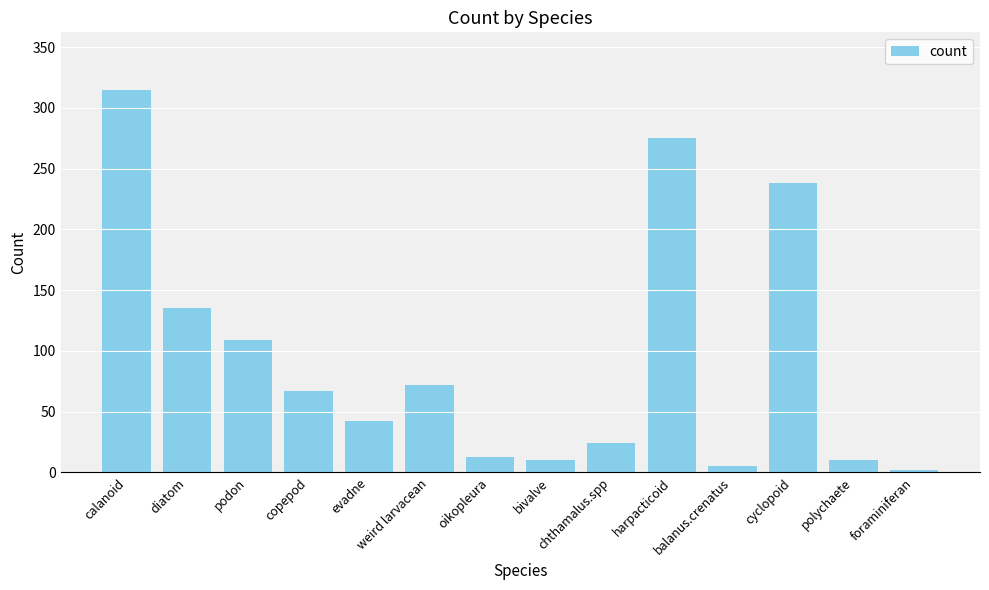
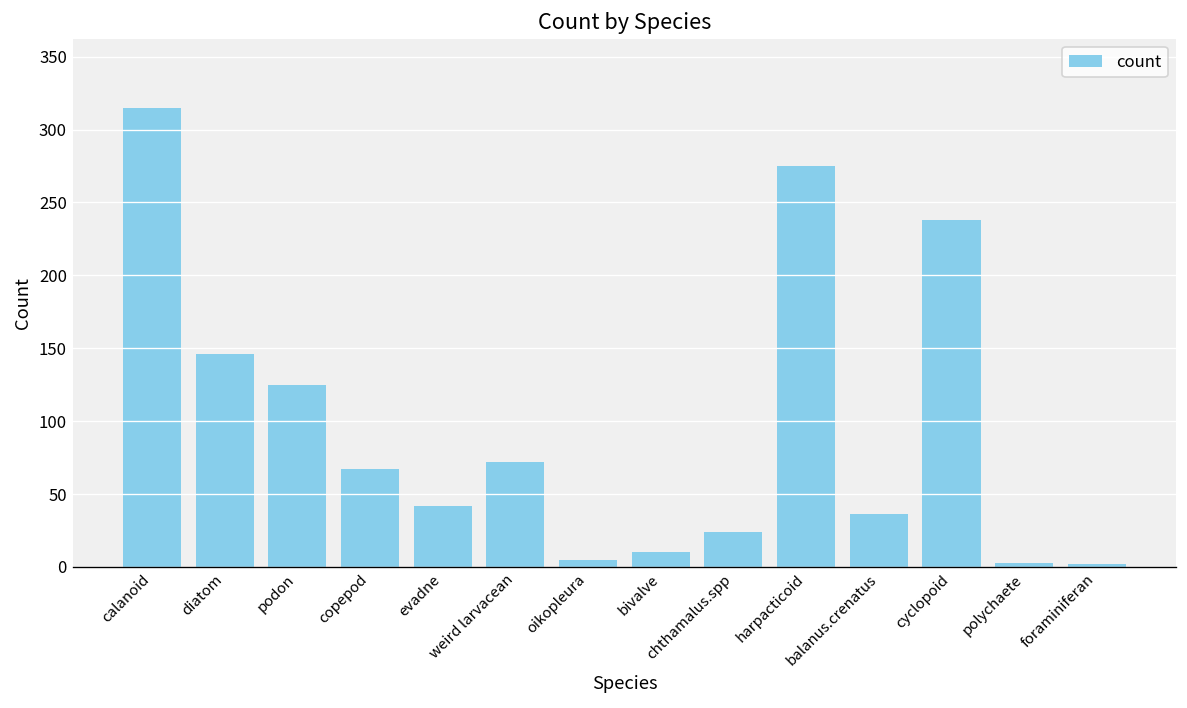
  {
    "calanoid": 315,
-   "diatom": 135,
-   "podon": 109,
+   "diatom": 146,
+   "podon": 125,
    "copepod": 67,
    "evadne": 42,
    "weird larvacean": 72,
-   "oikopleura": 13,
+   "oikopleura": 5,
    "bivalve": 10,
    "chthamalus.spp": 24,
    "harpacticoid": 275,
-   "balanus.crenatus": 5,
+   "balanus.crenatus": 36,
    "cyclopoid": 238,
-   "polychaete": 10
+   "polychaete": 3
  }
